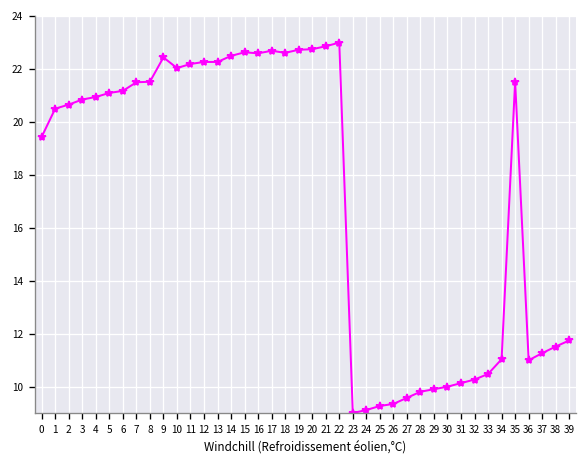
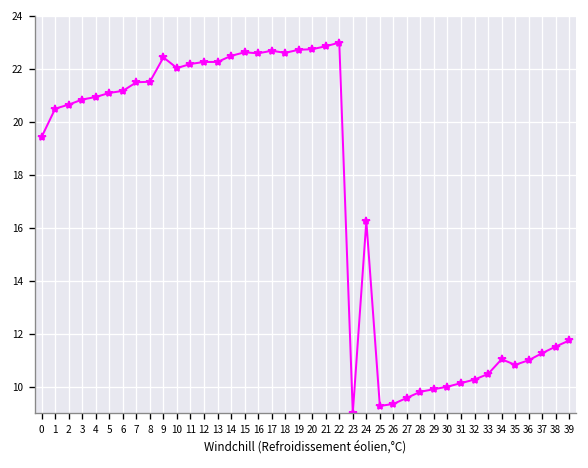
  {
    "0": 19.4,
    "1": 20.5,
    "2": 20.7,
    "3": 20.9,
    "4": 20.9,
    "5": 21.1,
    "6": 21.2,
    "7": 21.5,
    "8": 21.5,
    "9": 22.4,
    "10": 22.0,
    "11": 22.2,
    "12": 22.3,
    "13": 22.3,
    "14": 22.5,
    "15": 22.6,
    "16": 22.6,
    "17": 22.7,
    "18": 22.6,
    "19": 22.7,
    "20": 22.8,
    "21": 22.9,
    "22": 23.0,
    "23": 9.0,
-   "24": 9.1,
+   "24": 16.3,
    "25": 9.3,
    "26": 9.3,
    "27": 9.6,
    "28": 9.8,
    "29": 9.9,
    "30": 10.0,
    "31": 10.1,
    "32": 10.3,
    "33": 10.5,
    "34": 11.0,
-   "35": 21.5,
+   "35": 10.8,
    "36": 11.0,
    "37": 11.3,
    "38": 11.5,
    "39": 11.7
  }
